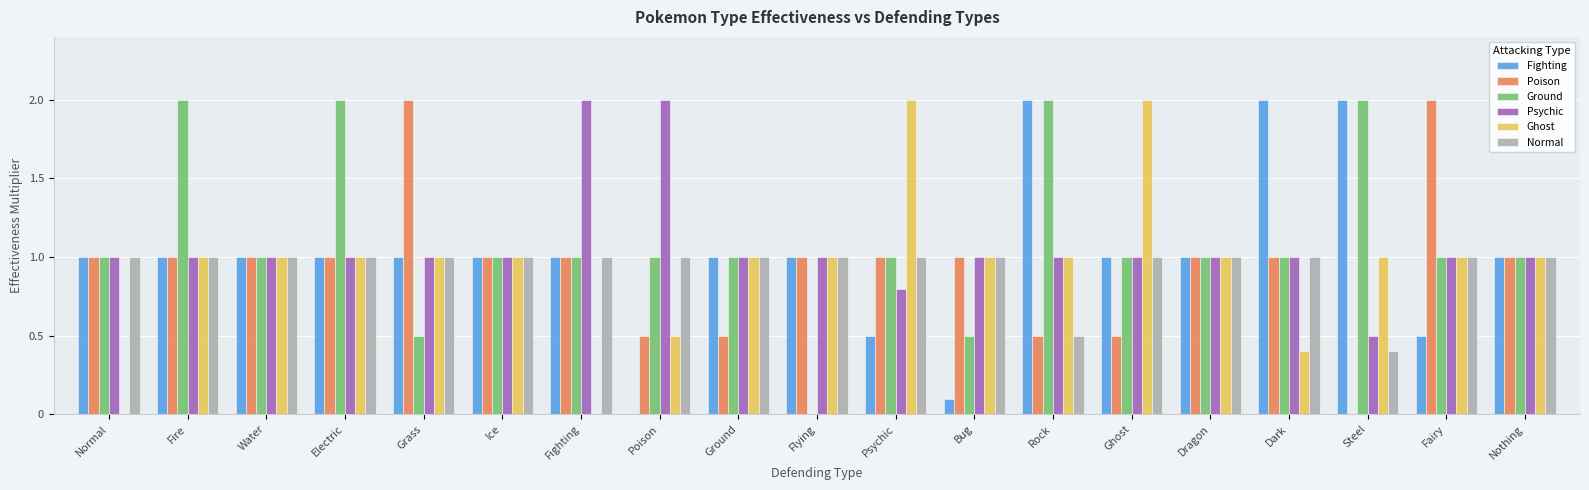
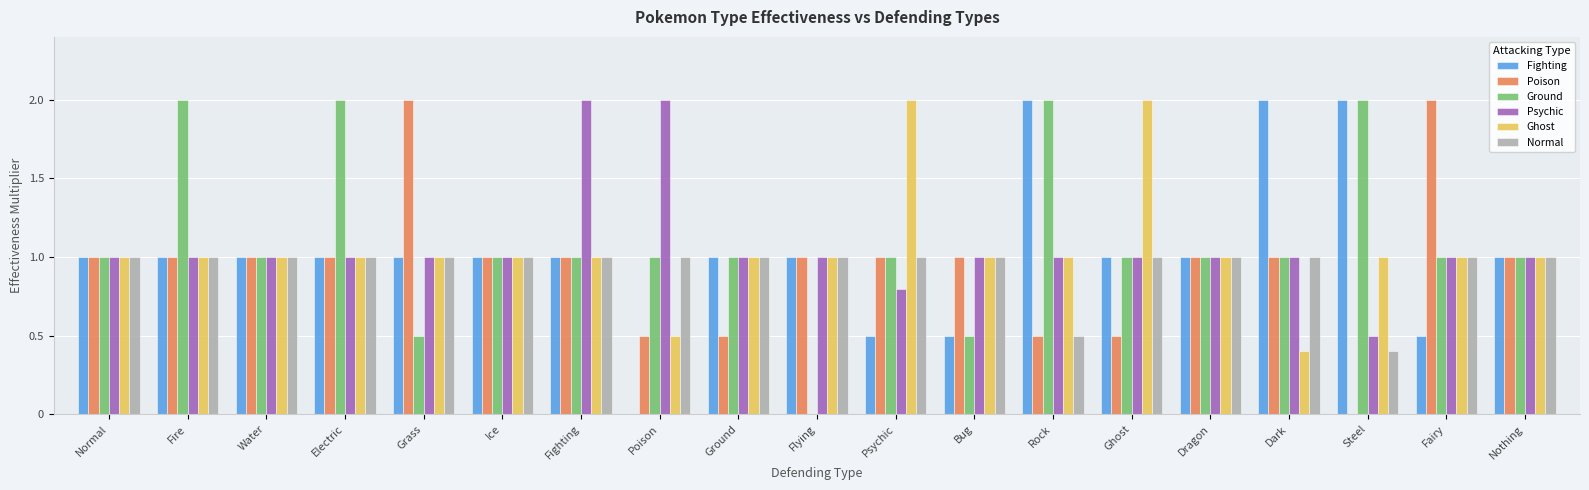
  {
    "Fighting": {
      "Normal": 1.0,
      "Fire": 1.0,
      "Water": 1.0,
      "Electric": 1.0,
      "Grass": 1.0,
      "Ice": 1.0,
      "Fighting": 1.0,
      "Poison": 0.0,
      "Ground": 1.0,
      "Flying": 1.0,
      "Psychic": 0.5,
-     "Bug": 0.1,
+     "Bug": 0.5,
      "Rock": 2.0,
      "Ghost": 1.0,
      "Dragon": 1.0,
      "Dark": 2.0,
      "Steel": 2.0,
      "Fairy": 0.5,
      "Nothing": 1.0
    },
    "Poison": {
      "Normal": 1.0,
      "Fire": 1.0,
      "Water": 1.0,
      "Electric": 1.0,
      "Grass": 2.0,
      "Ice": 1.0,
      "Fighting": 1.0,
      "Poison": 0.5,
      "Ground": 0.5,
      "Flying": 1.0,
      "Psychic": 1.0,
      "Bug": 1.0,
      "Rock": 0.5,
      "Ghost": 0.5,
      "Dragon": 1.0,
      "Dark": 1.0,
      "Steel": 0.0,
      "Fairy": 2.0,
      "Nothing": 1.0
    },
    "Ground": {
      "Normal": 1.0,
      "Fire": 2.0,
      "Water": 1.0,
      "Electric": 2.0,
      "Grass": 0.5,
      "Ice": 1.0,
      "Fighting": 1.0,
      "Poison": 1.0,
      "Ground": 1.0,
      "Flying": 0.0,
      "Psychic": 1.0,
      "Bug": 0.5,
      "Rock": 2.0,
      "Ghost": 1.0,
      "Dragon": 1.0,
      "Dark": 1.0,
      "Steel": 2.0,
      "Fairy": 1.0,
      "Nothing": 1.0
    },
    "Psychic": {
      "Normal": 1.0,
      "Fire": 1.0,
      "Water": 1.0,
      "Electric": 1.0,
      "Grass": 1.0,
      "Ice": 1.0,
      "Fighting": 2.0,
      "Poison": 2.0,
      "Ground": 1.0,
      "Flying": 1.0,
      "Psychic": 0.8,
      "Bug": 1.0,
      "Rock": 1.0,
      "Ghost": 1.0,
      "Dragon": 1.0,
      "Dark": 1.0,
      "Steel": 0.5,
      "Fairy": 1.0,
      "Nothing": 1.0
    },
    "Ghost": {
-     "Normal": 0,
+     "Normal": 1,
      "Fire": 1,
      "Water": 1,
      "Electric": 1,
      "Grass": 1,
      "Ice": 1,
-     "Fighting": 0,
+     "Fighting": 1,
      "Poison": 0.50,
      "Ground": 1,
      "Flying": 1,
      "Psychic": 2,
      "Bug": 1,
      "Rock": 1,
      "Ghost": 2,
      "Dragon": 1,
      "Dark": 0.40,
      "Steel": 1,
      "Fairy": 1,
      "Nothing": 1
    },
    "Normal": {
      "Normal": 1.0,
      "Fire": 1.0,
      "Water": 1.0,
      "Electric": 1.0,
      "Grass": 1.0,
      "Ice": 1.0,
      "Fighting": 1.0,
      "Poison": 1.0,
      "Ground": 1.0,
      "Flying": 1.0,
      "Psychic": 1.0,
      "Bug": 1.0,
      "Rock": 0.5,
      "Ghost": 1.0,
      "Dragon": 1.0,
      "Dark": 1.0,
      "Steel": 0.4,
      "Fairy": 1.0,
      "Nothing": 1.0
    }
  }
